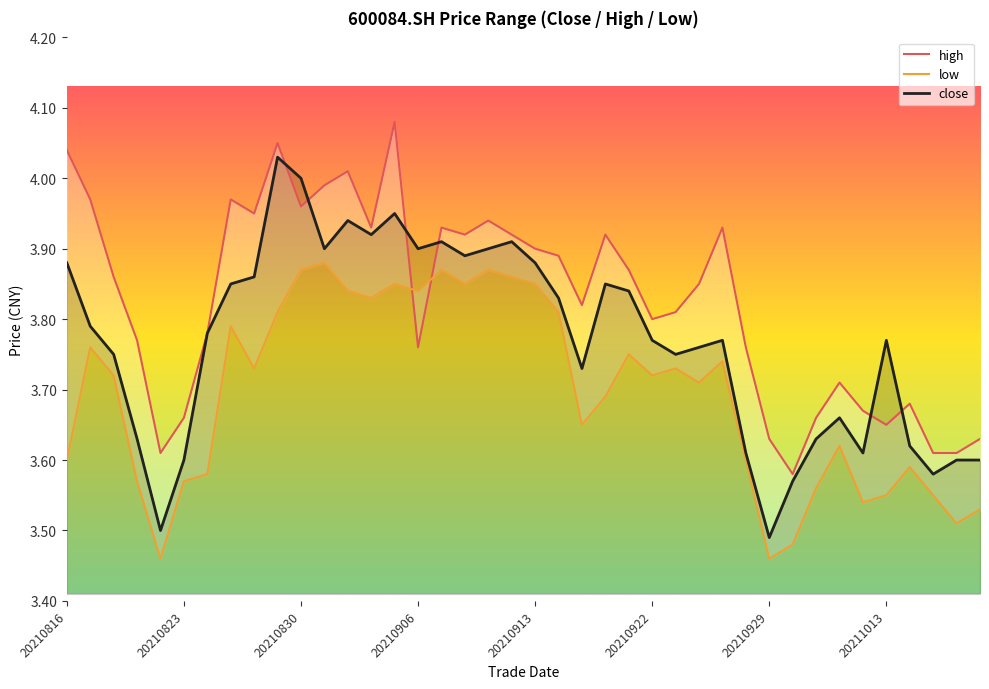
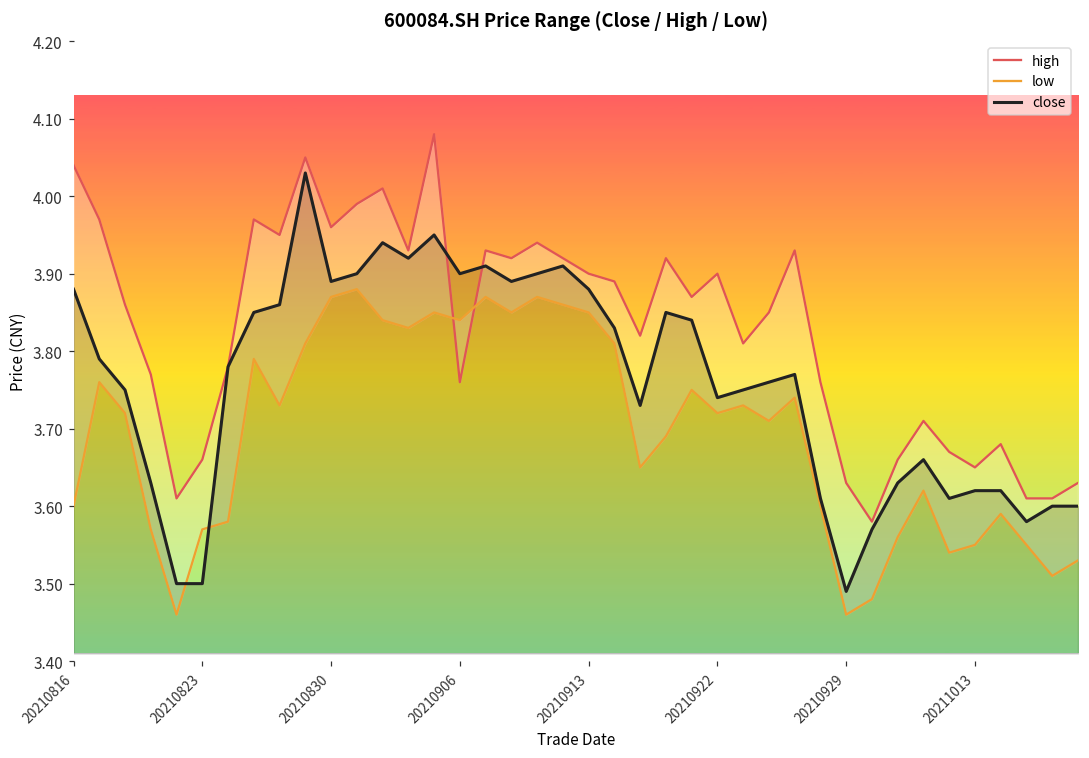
  {
    "high": {
      "20210906": 3.76,
-     "20210922": 3.8
+     "20210922": 3.9
    },
    "low": {
      "20210816": 3.60,
      "20210823": 3.57,
      "20210830": 3.87,
      "20210913": 3.85,
      "20210922": 3.72,
      "20210929": 3.46,
      "20211013": 3.55
    },
    "close": {
      "20210816": 3.88,
-     "20210823": 3.6,
-     "20210830": 4.00,
+     "20210823": 3.5,
+     "20210830": 3.89,
      "20210906": 3.90,
      "20210913": 3.88,
-     "20210922": 3.77,
+     "20210922": 3.74,
      "20210929": 3.49,
-     "20211013": 3.77
+     "20211013": 3.62
    }
  }
